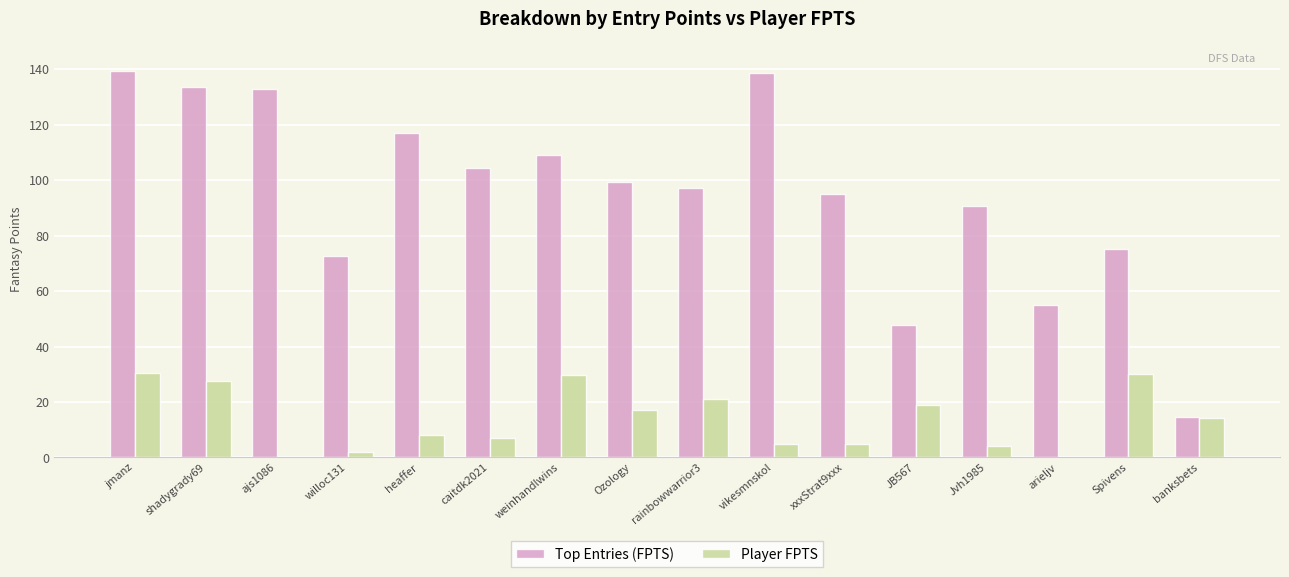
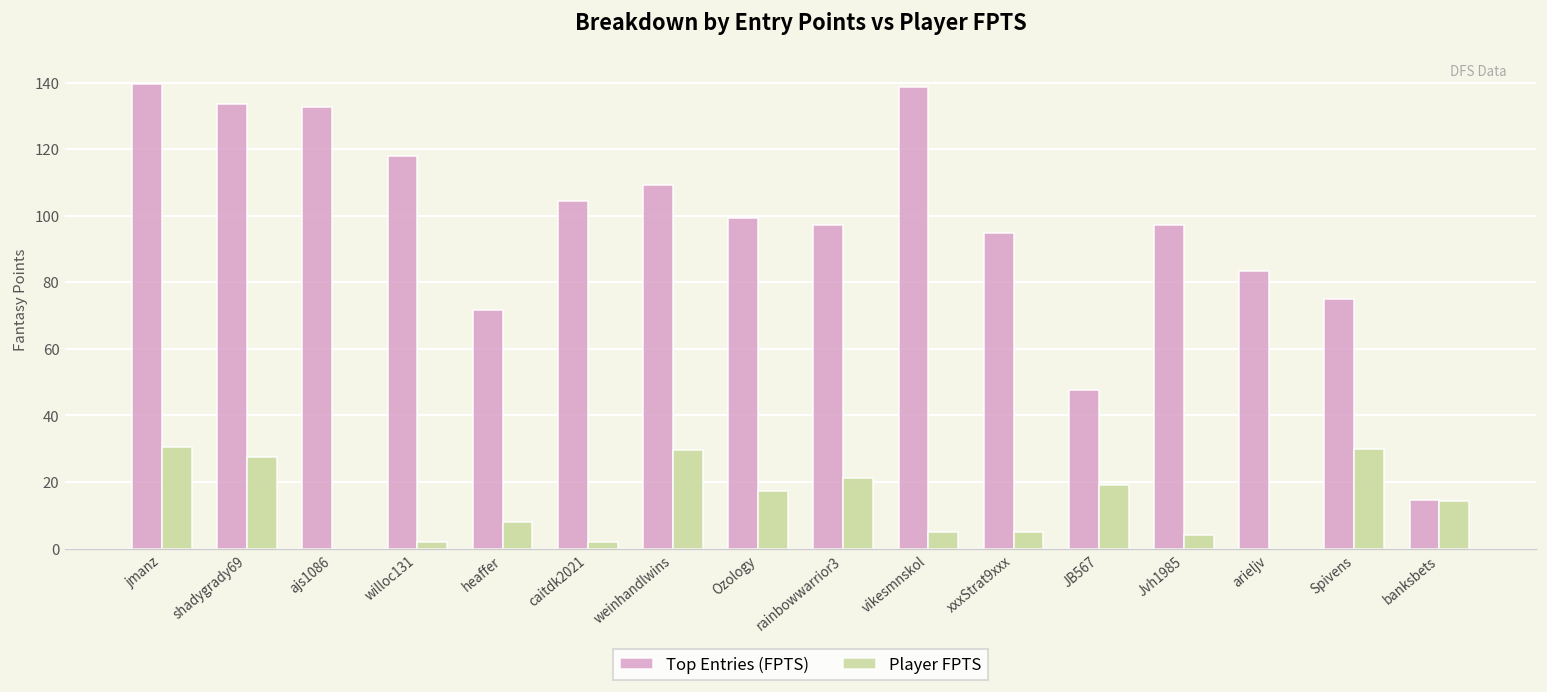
  {
    "Top Entries (FPTS)": {
      "jmanz": 140,
      "shadygrady69": 134,
      "ajs1086": 133,
-     "willoc131": 73,
-     "heaffer": 117,
+     "willoc131": 118,
+     "heaffer": 72,
      "caitdk2021": 105,
      "weinhandlwins": 109,
      "Ozology": 99,
      "rainbowwarrior3": 97,
      "vikesmnskol": 139,
      "xxxStrat9xxx": 95,
      "JB567": 48,
-     "Jvh1985": 91,
-     "arieljv": 55,
+     "Jvh1985": 97,
+     "arieljv": 83,
      "Spivens": 75,
      "banksbets": 15
    },
    "Player FPTS": {
      "jmanz": 30,
      "shadygrady69": 27,
      "ajs1086": 0,
      "willoc131": 2,
      "heaffer": 8,
-     "caitdk2021": 7,
+     "caitdk2021": 2,
      "weinhandlwins": 30,
      "Ozology": 17,
      "rainbowwarrior3": 21,
      "vikesmnskol": 5,
      "xxxStrat9xxx": 5,
      "JB567": 19,
      "Jvh1985": 4,
      "arieljv": 0,
      "Spivens": 30,
      "banksbets": 14
    }
  }
